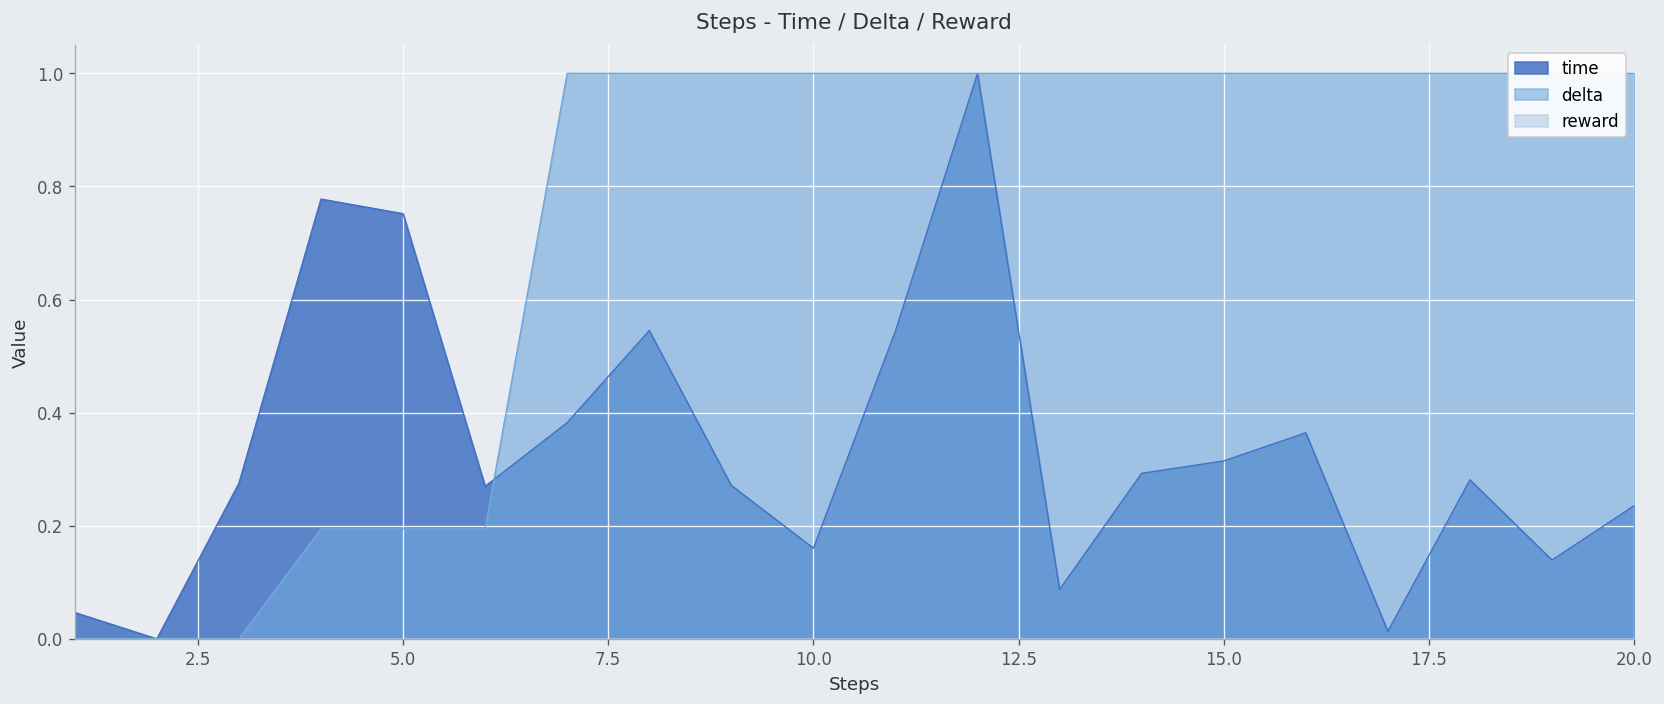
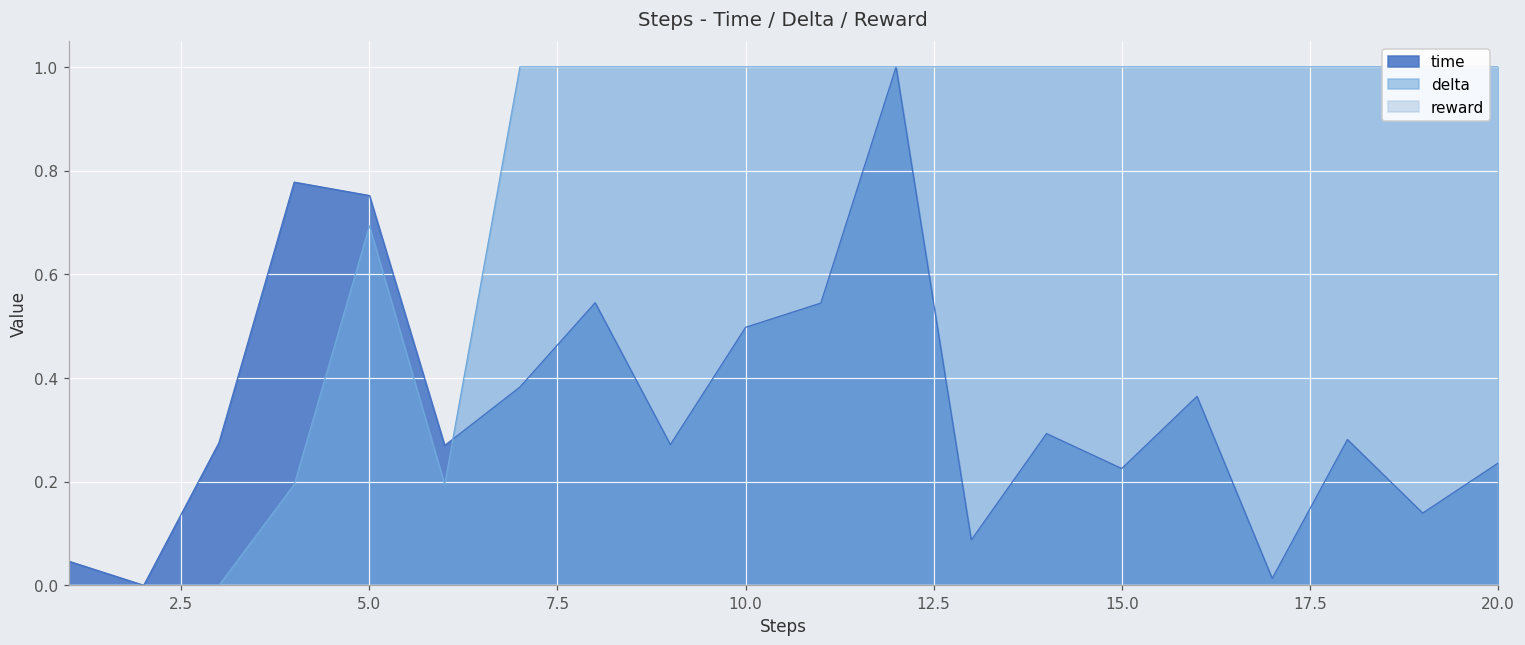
  {
    "time": {
      "5.0": 0.75,
-     "10.0": 0.16,
-     "15.0": 0.31,
+     "10.0": 0.50,
+     "15.0": 0.23,
      "20.0": 0.24
    },
    "delta": {
-     "5.0": 0.19,
+     "5.0": 0.69,
      "10.0": 1.00,
      "15.0": 1.00,
      "20.0": 1.00
    },
    "reward": {
      "5.0": 0.00,
      "10.0": 0.00,
      "15.0": 0.00,
      "20.0": 0.00
    }
  }
